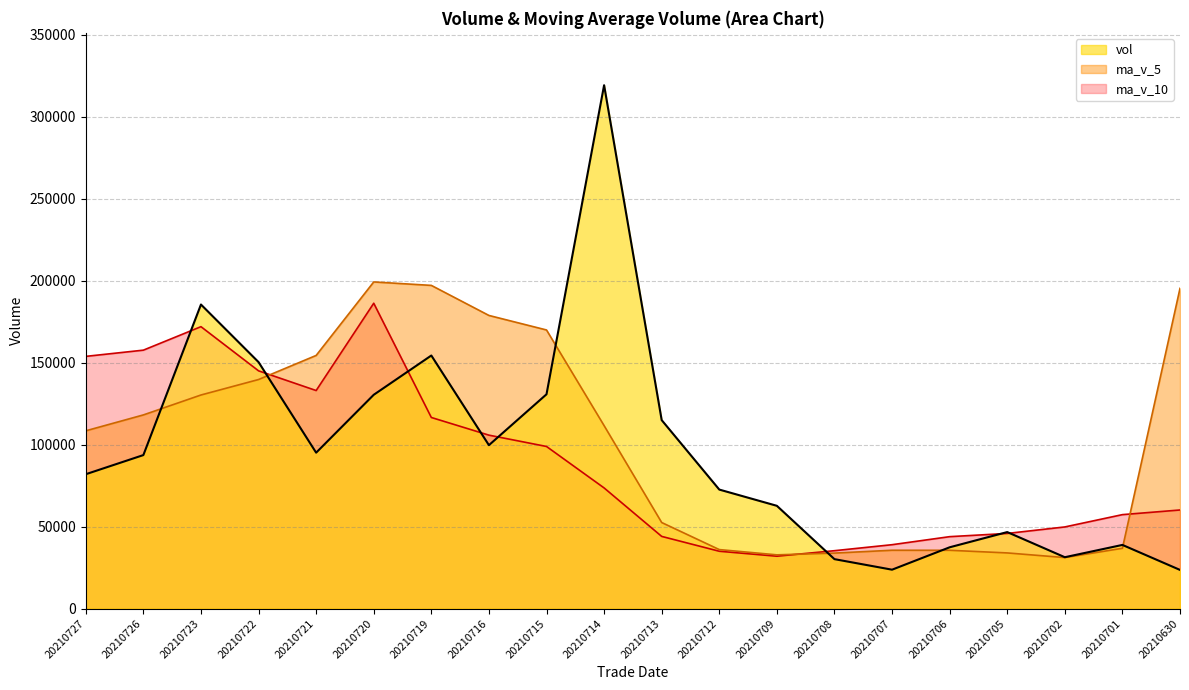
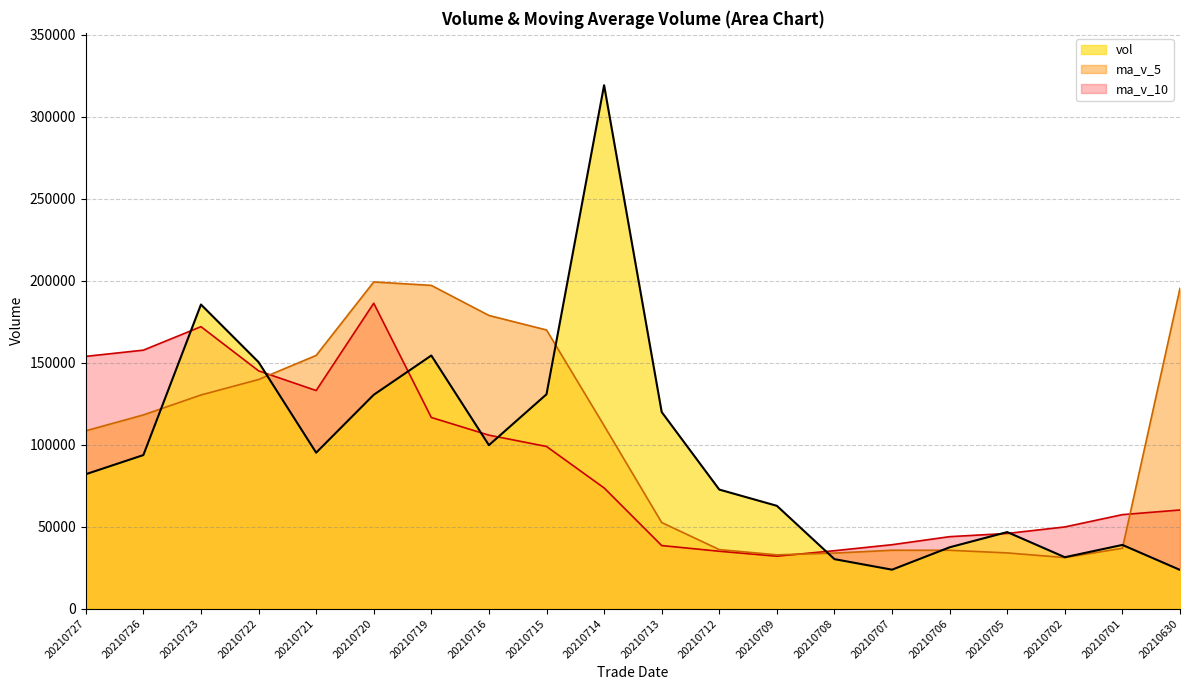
  {
    "ma_v_10": {
      "20210727": 154000,
      "20210726": 158000,
      "20210723": 172000,
      "20210722": 145000,
      "20210721": 133000,
      "20210720": 186000,
      "20210719": 117000,
      "20210716": 106000,
      "20210715": 99000,
      "20210714": 74000,
-     "20210713": 44000,
+     "20210713": 38000,
      "20210707": 39000,
      "20210706": 44000,
      "20210702": 50000,
      "20210701": 57000,
      "20210630": 60000
    },
    "ma_v_5": {
      "20210727": 108000,
      "20210726": 118000,
      "20210723": 130000,
      "20210722": 140000,
      "20210721": 154000,
      "20210720": 199000,
      "20210719": 197000,
      "20210716": 179000,
      "20210715": 170000,
      "20210714": 112000,
      "20210713": 53000,
      "20210707": 36000,
      "20210706": 36000,
      "20210705": 34000,
      "20210701": 37000,
      "20210630": 195000
    },
    "vol": {
      "20210727": 82000,
      "20210726": 94000,
      "20210723": 185000,
      "20210722": 150000,
      "20210721": 95000,
      "20210720": 130000,
      "20210719": 154000,
      "20210716": 100000,
      "20210715": 131000,
      "20210714": 319000,
-     "20210713": 115000,
+     "20210713": 120000,
      "20210712": 73000,
      "20210709": 63000,
      "20210708": 30000,
      "20210707": 24000,
      "20210706": 37000,
      "20210701": 39000,
      "20210630": 24000
    }
  }
